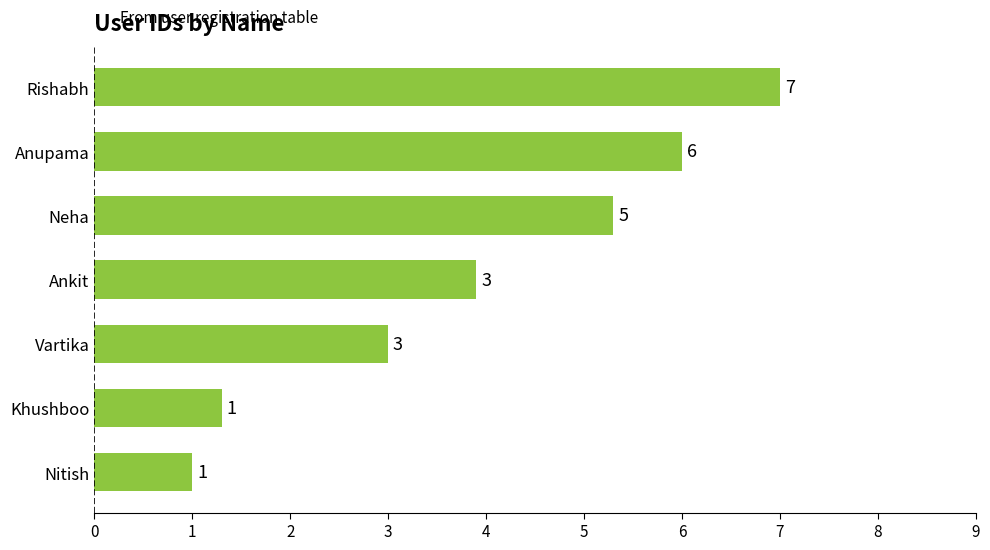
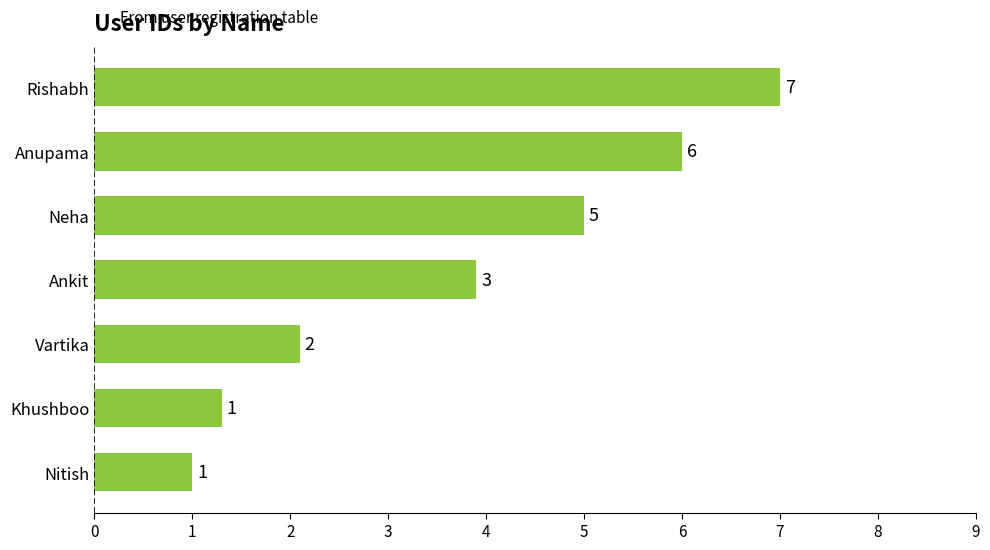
  {
    "Rishabh": 7,
    "Anupama": 6,
-   "Neha": 5.3,
-   "Vartika": 3,
+   "Neha": 5.0,
+   "Vartika": 2,
    "Khushboo": 1,
    "Nitish": 1
  }
